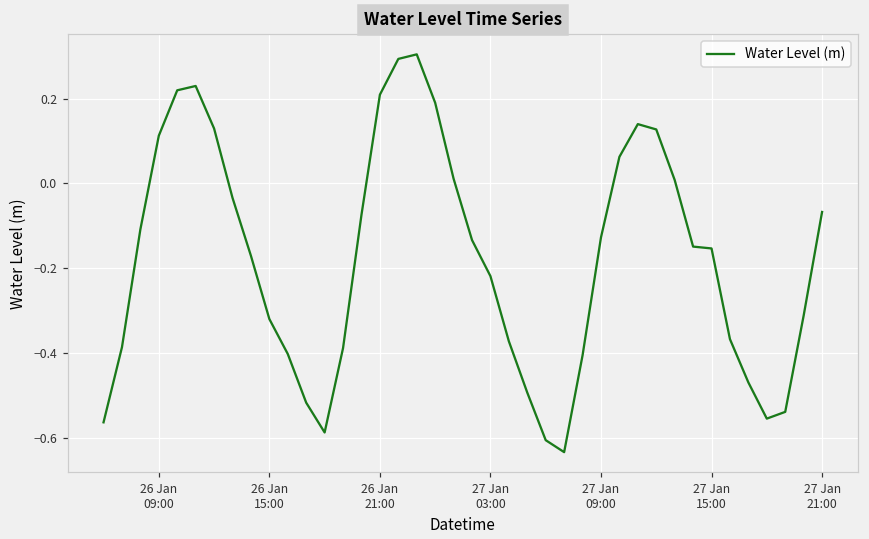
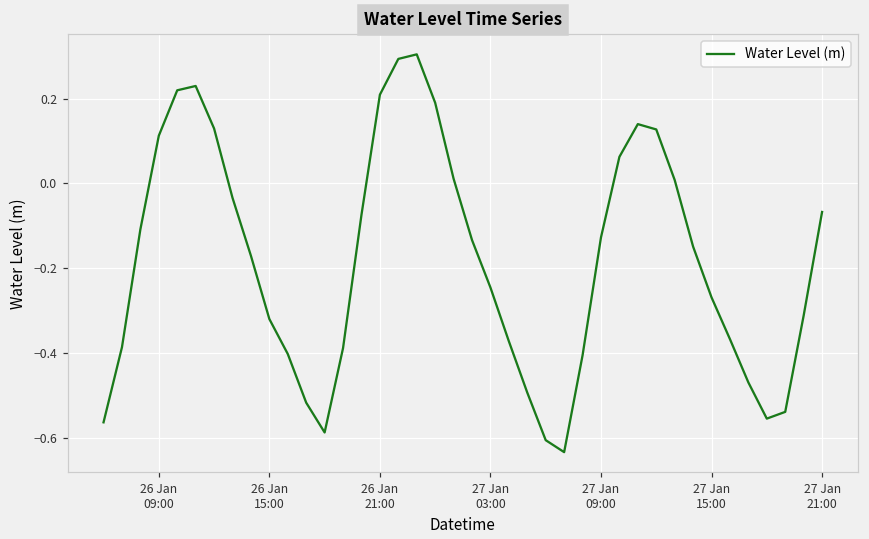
  {
    "26 Jan 09:00": 0.11,
    "26 Jan 15:00": -0.32,
    "26 Jan 21:00": 0.21,
-   "27 Jan 03:00": -0.22,
+   "27 Jan 03:00": -0.25,
    "27 Jan 09:00": -0.13,
-   "27 Jan 15:00": -0.15,
+   "27 Jan 15:00": -0.27,
    "27 Jan 21:00": -0.07
  }
